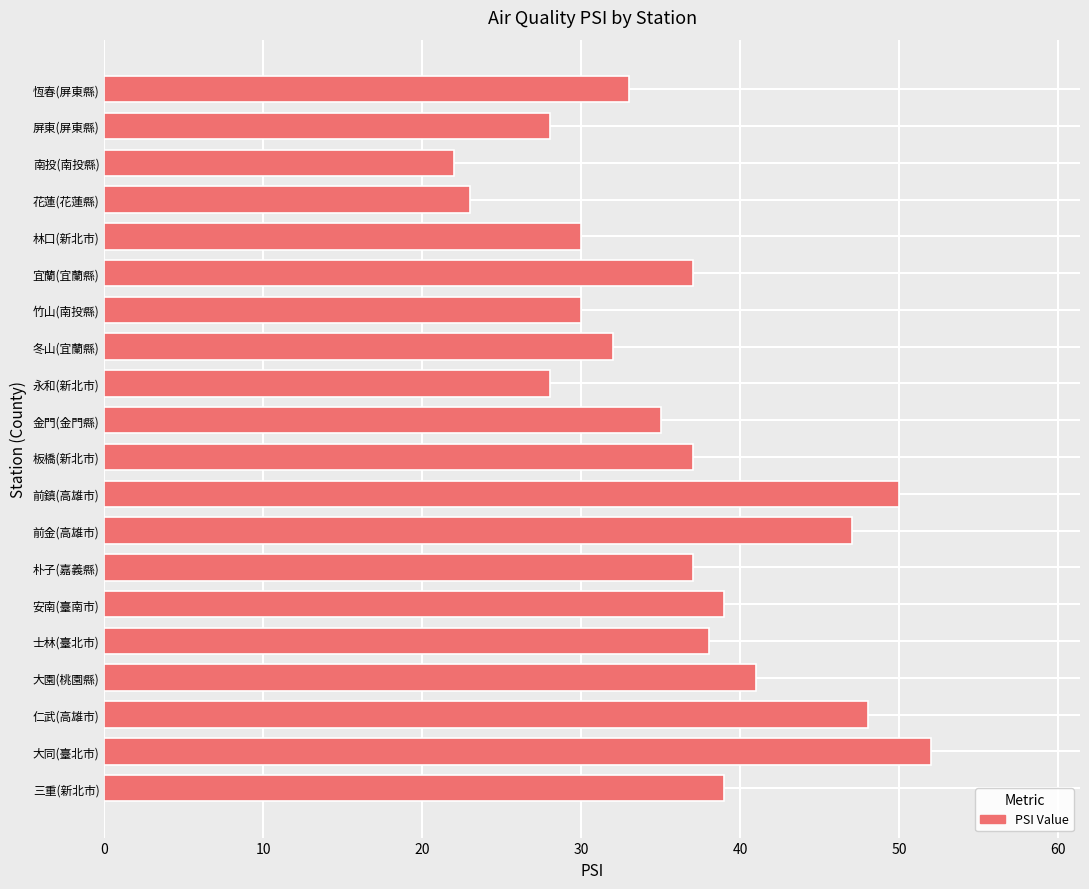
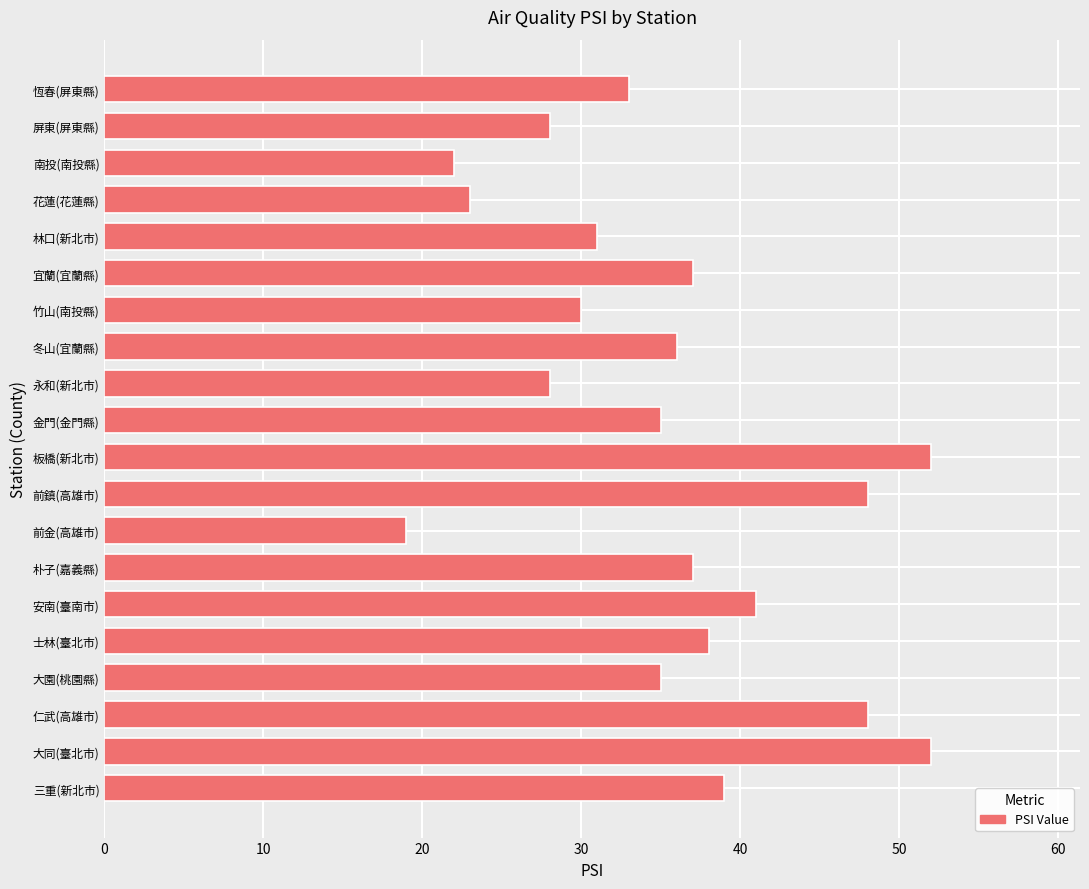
  {
    "恆春(屏東縣)": 33,
    "屏東(屏東縣)": 28,
    "南投(南投縣)": 22,
    "花蓮(花蓮縣)": 23,
-   "林口(新北市)": 30,
+   "林口(新北市)": 31,
    "宜蘭(宜蘭縣)": 37,
    "竹山(南投縣)": 30,
-   "冬山(宜蘭縣)": 32,
+   "冬山(宜蘭縣)": 36,
    "永和(新北市)": 28,
    "金門(金門縣)": 35,
-   "板橋(新北市)": 37,
-   "前鎮(高雄市)": 50,
-   "前金(高雄市)": 47,
+   "板橋(新北市)": 52,
+   "前鎮(高雄市)": 48,
+   "前金(高雄市)": 19,
    "朴子(嘉義縣)": 37,
-   "安南(臺南市)": 39,
+   "安南(臺南市)": 41,
    "士林(臺北市)": 38,
-   "大園(桃園縣)": 41,
+   "大園(桃園縣)": 35,
    "仁武(高雄市)": 48,
    "大同(臺北市)": 52,
    "三重(新北市)": 39
  }
